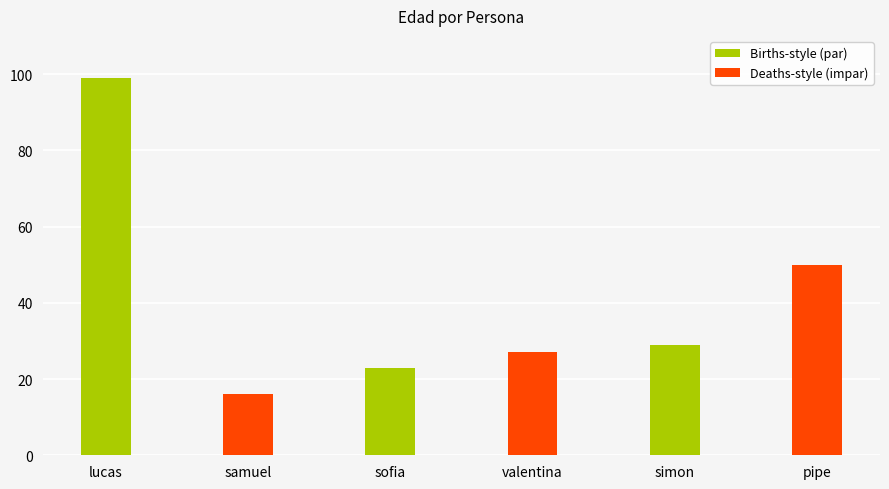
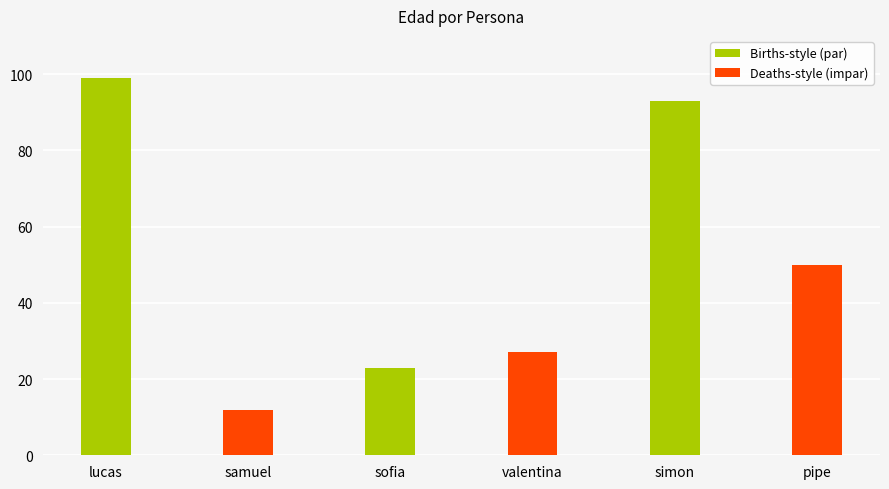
  {
    "lucas": 99,
-   "samuel": 16,
+   "samuel": 12,
    "sofia": 23,
    "valentina": 27,
-   "simon": 29,
+   "simon": 93,
    "pipe": 50
  }
